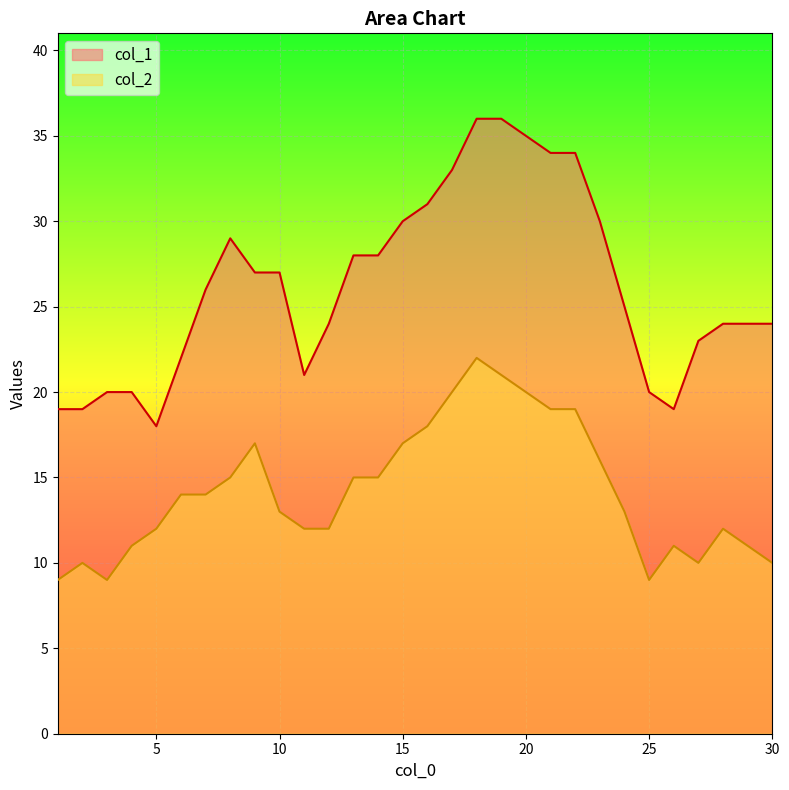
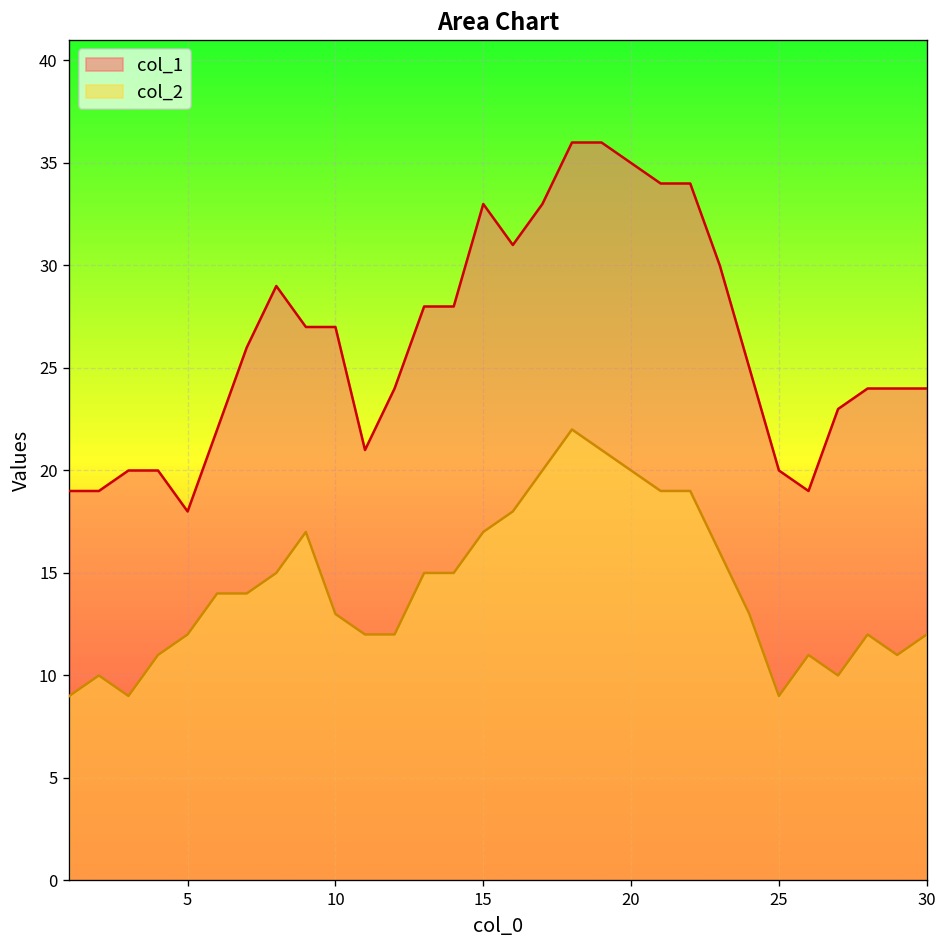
  {
    "col_1": {
      "5": 18,
      "10": 27,
-     "15": 30,
+     "15": 33,
      "20": 35,
      "25": 20,
      "30": 24
    },
    "col_2": {
      "5": 12,
      "10": 13,
      "15": 17,
      "20": 20,
      "25": 9,
-     "30": 10
+     "30": 12
    }
  }
